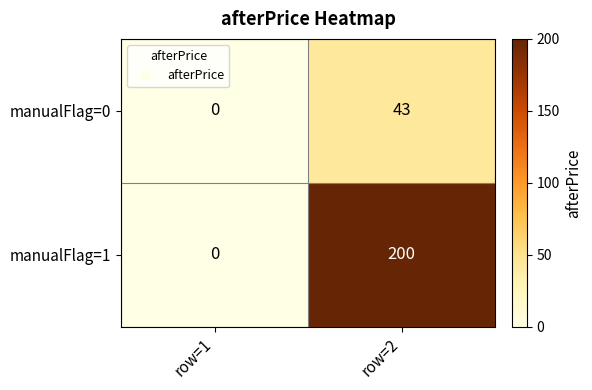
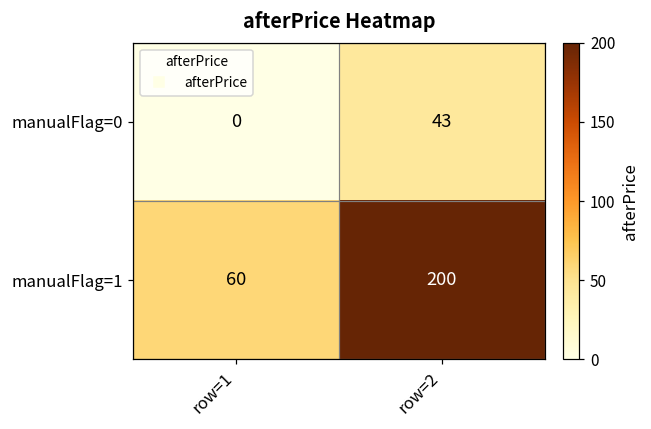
  {
    "manualFlag=0": {
      "row=1": 0,
      "row=2": 43
    },
    "manualFlag=1": {
-     "row=1": 0,
+     "row=1": 60,
      "row=2": 200
    }
  }
